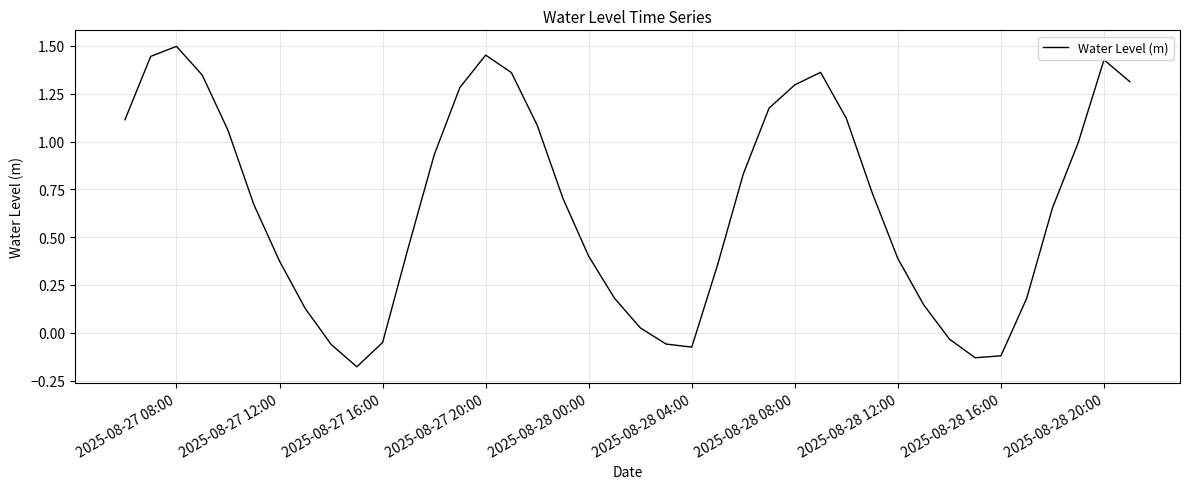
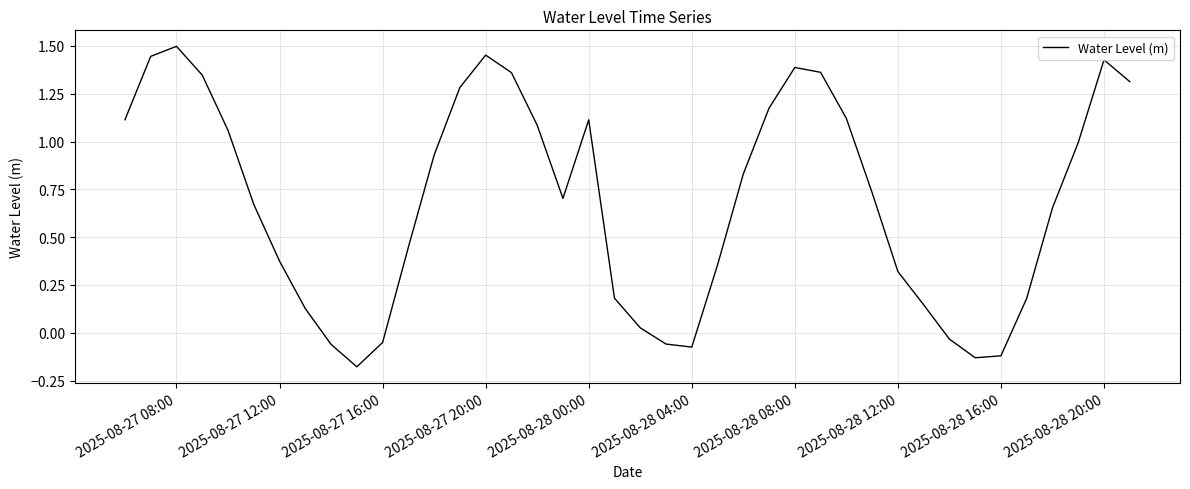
  {
    "2025-08-27 08:00": 1.50,
    "2025-08-27 12:00": 0.37,
    "2025-08-27 16:00": -0.05,
    "2025-08-27 20:00": 1.45,
-   "2025-08-28 00:00": 0.40,
+   "2025-08-28 00:00": 1.11,
    "2025-08-28 04:00": -0.07,
-   "2025-08-28 08:00": 1.30,
-   "2025-08-28 12:00": 0.39,
+   "2025-08-28 08:00": 1.39,
+   "2025-08-28 12:00": 0.32,
    "2025-08-28 16:00": -0.12,
    "2025-08-28 20:00": 1.43
  }
